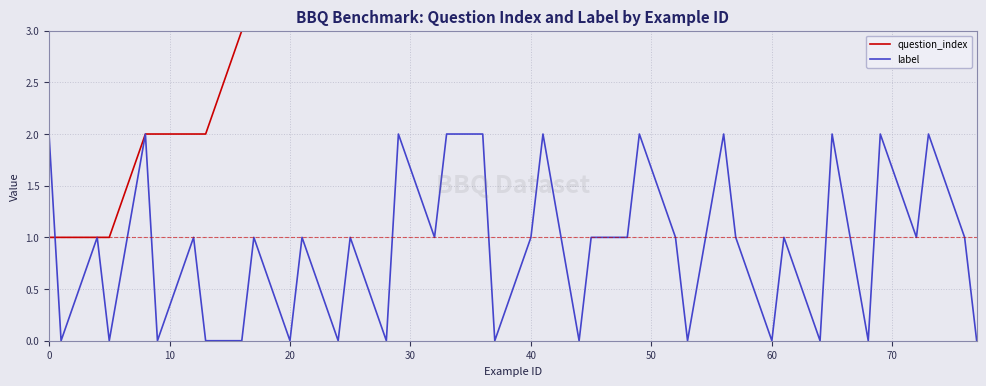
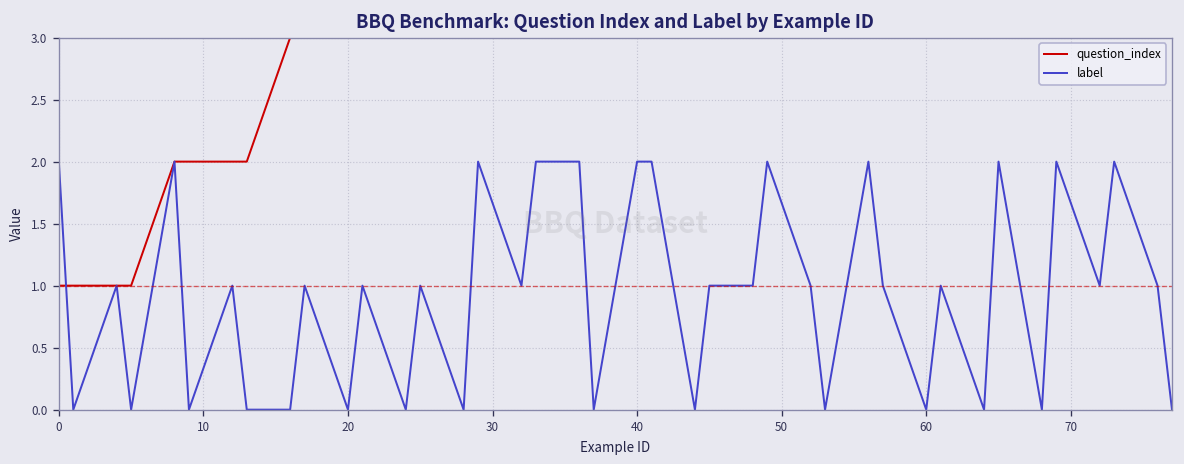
  {
    "question_index": {
      "0": 1,
      "20": 3
    },
    "label": {
      "0": 2,
      "20": 0,
-     "40": 1,
+     "40": 2,
      "60": 0
    }
  }
